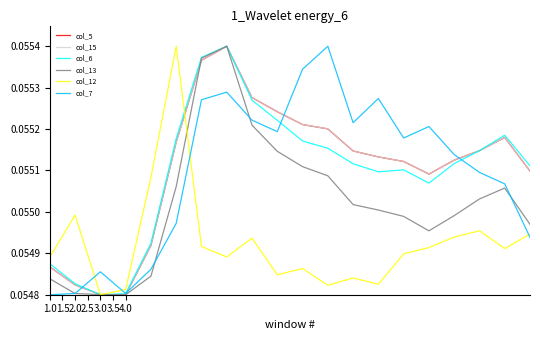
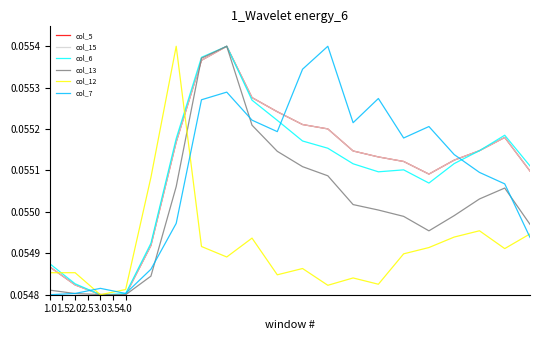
  {
    "col_15": {
      "1.0": 0.05487
    },
    "col_6": {
      "1.0": 0.05487
    },
    "col_13": {
-     "1.0": 0.05484
+     "1.0": 0.05481
    },
    "col_12": {
-     "1.0": 0.05489,
-     "2.0": 0.05499,
+     "1.0": 0.05485,
+     "2.0": 0.05485,
      "4.0": 0.05481
    },
    "col_7": {
      "1.0": 0.05480,
-     "3.0": 0.05486
+     "3.0": 0.05482
    }
  }
